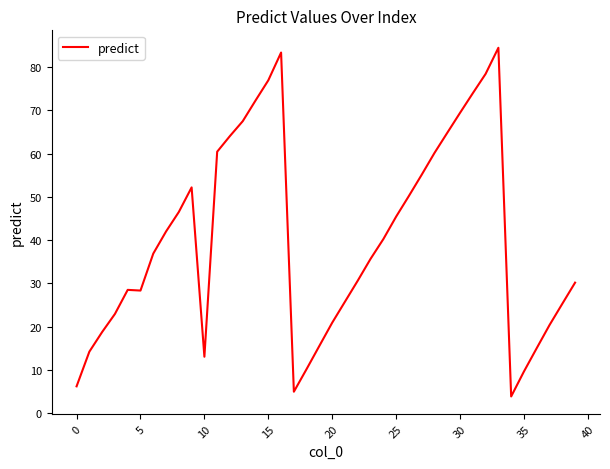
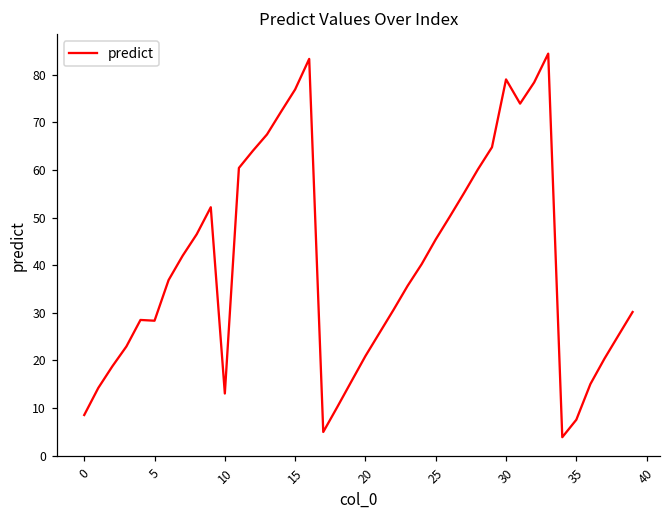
  {
-   "0": 6,
+   "0": 9,
    "5": 28,
    "10": 13,
    "15": 77,
    "20": 21,
    "25": 45,
-   "30": 69,
-   "35": 10
+   "30": 79,
+   "35": 8
  }
